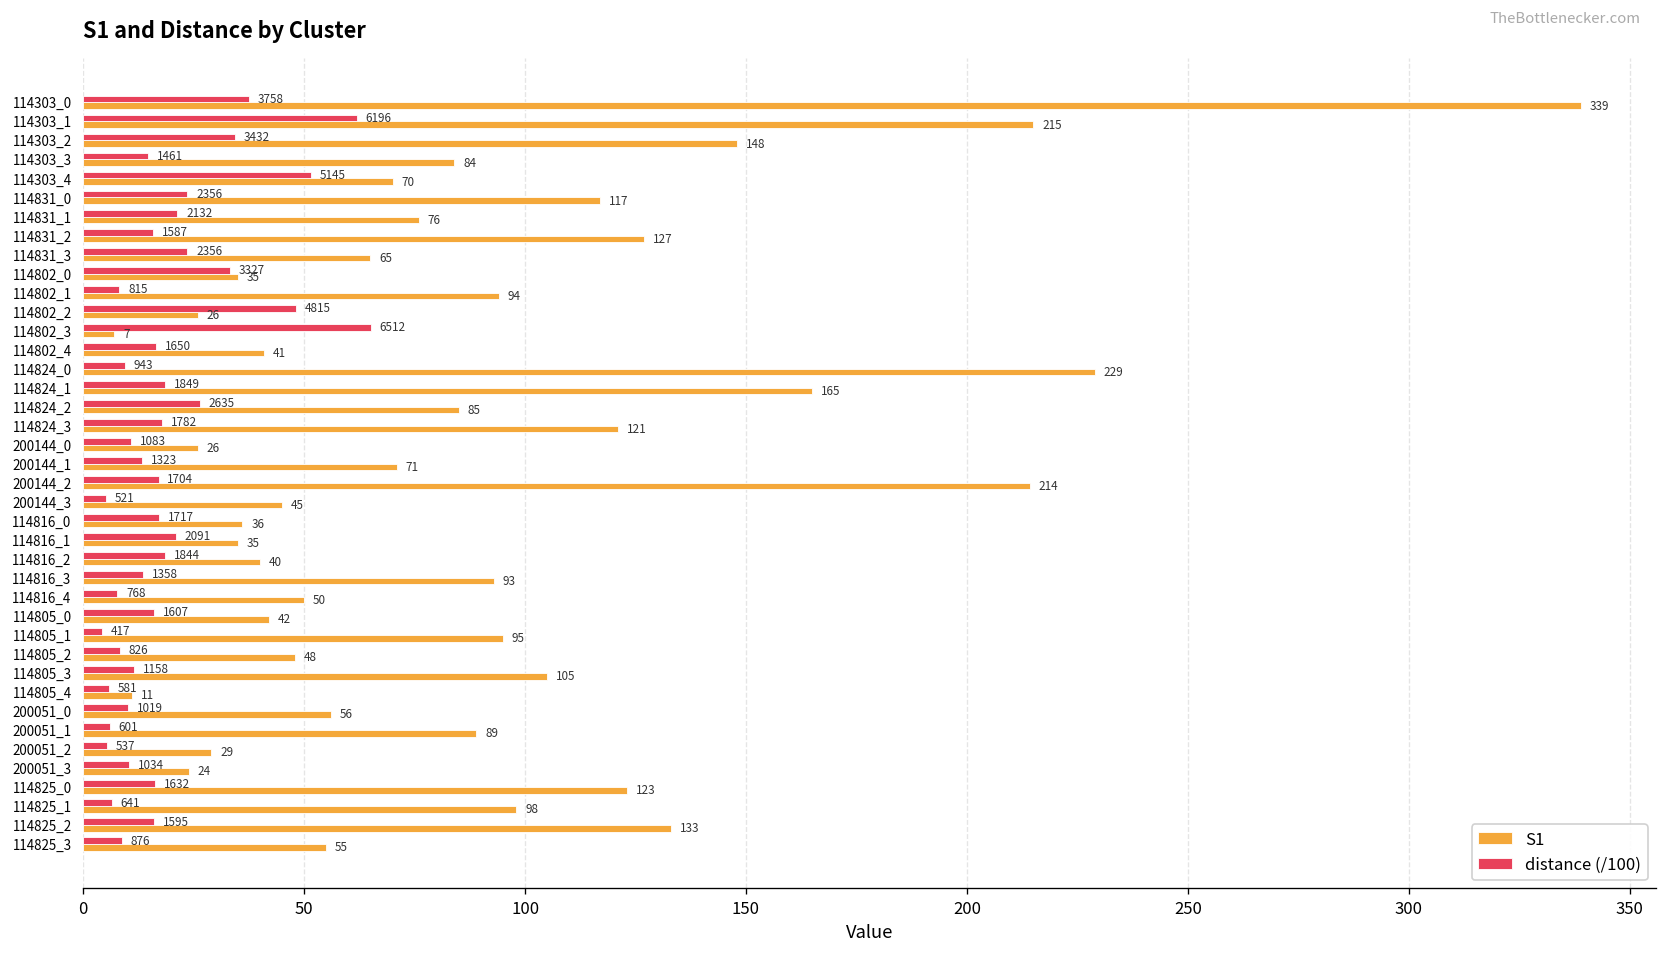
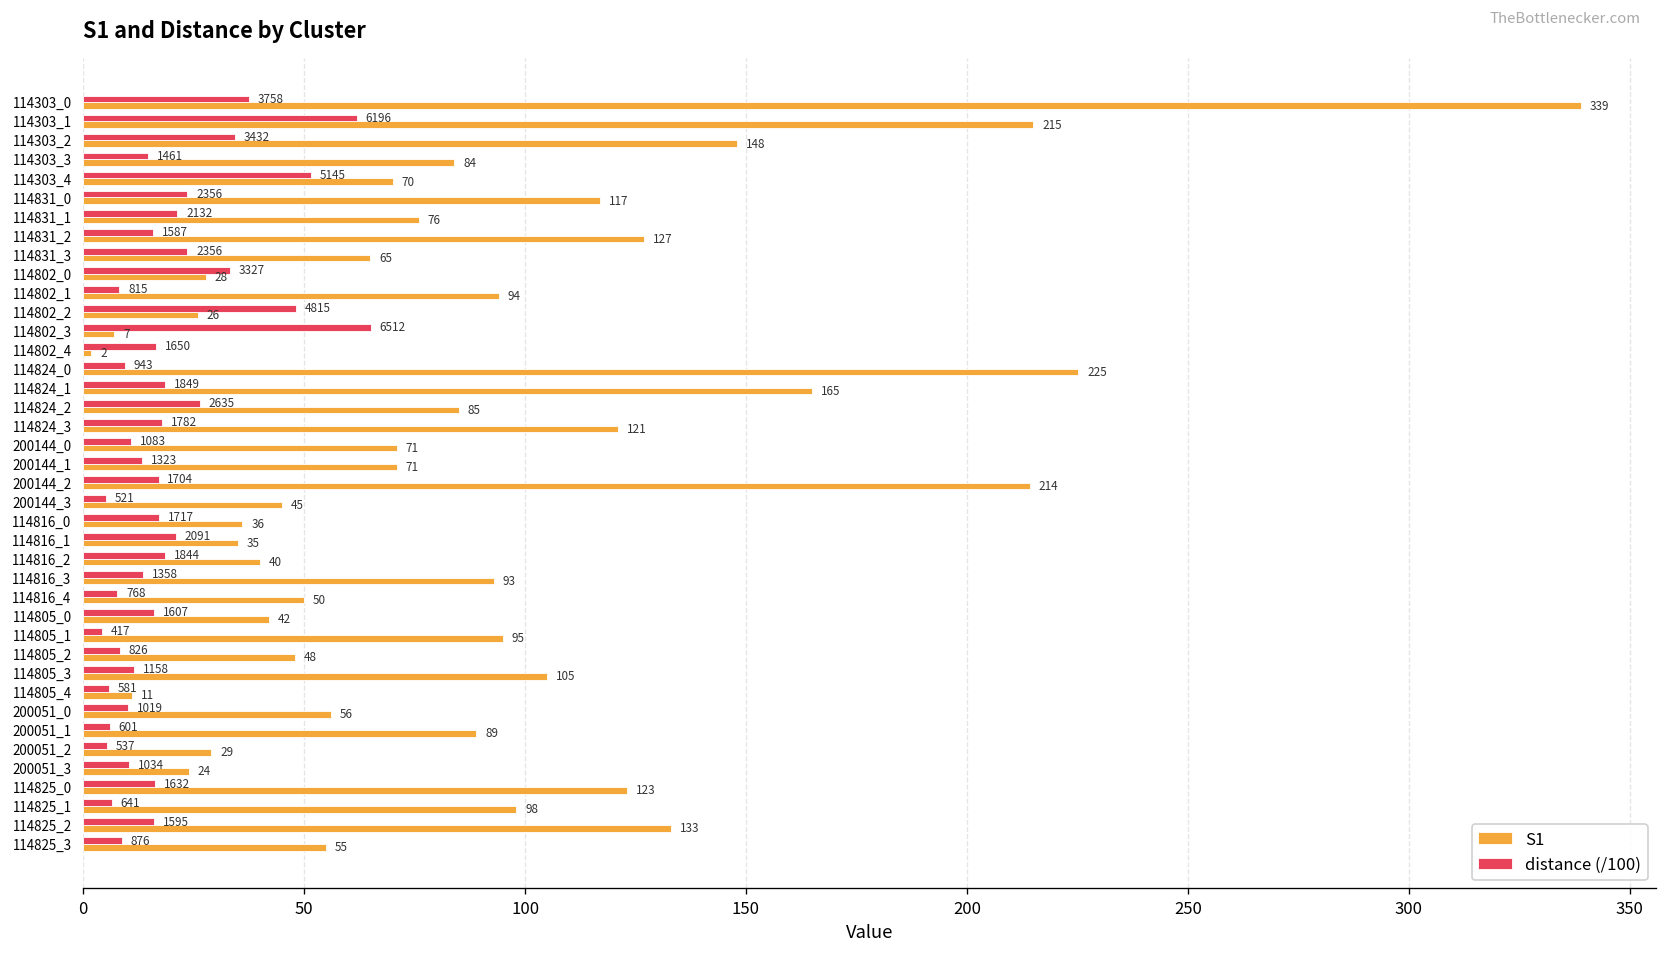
  {
    "S1": {
      "114303_0": 339,
      "114303_1": 215,
      "114303_2": 148,
      "114303_3": 84,
      "114303_4": 70,
      "114831_0": 117,
      "114831_1": 76,
      "114831_2": 127,
      "114831_3": 65,
-     "114802_0": 35,
+     "114802_0": 28,
      "114802_1": 94,
      "114802_2": 26,
      "114802_3": 7,
-     "114802_4": 41,
-     "114824_0": 229,
+     "114802_4": 2,
+     "114824_0": 225,
      "114824_1": 165,
      "114824_2": 85,
      "114824_3": 121,
-     "200144_0": 26,
+     "200144_0": 71,
      "200144_1": 71,
      "200144_2": 214,
      "200144_3": 45,
      "114816_0": 36,
      "114816_1": 35,
      "114816_2": 40,
      "114816_3": 93,
      "114816_4": 50,
      "114805_0": 42,
      "114805_1": 95,
      "114805_2": 48,
      "114805_3": 105,
      "114805_4": 11,
      "200051_0": 56,
      "200051_1": 89,
      "200051_2": 29,
      "200051_3": 24,
      "114825_0": 123,
      "114825_1": 98,
      "114825_2": 133,
      "114825_3": 55
    },
    "distance (/100)": {
      "114802_0": 33,
      "114805_4": 6,
      "114825_0": 16
    }
  }
